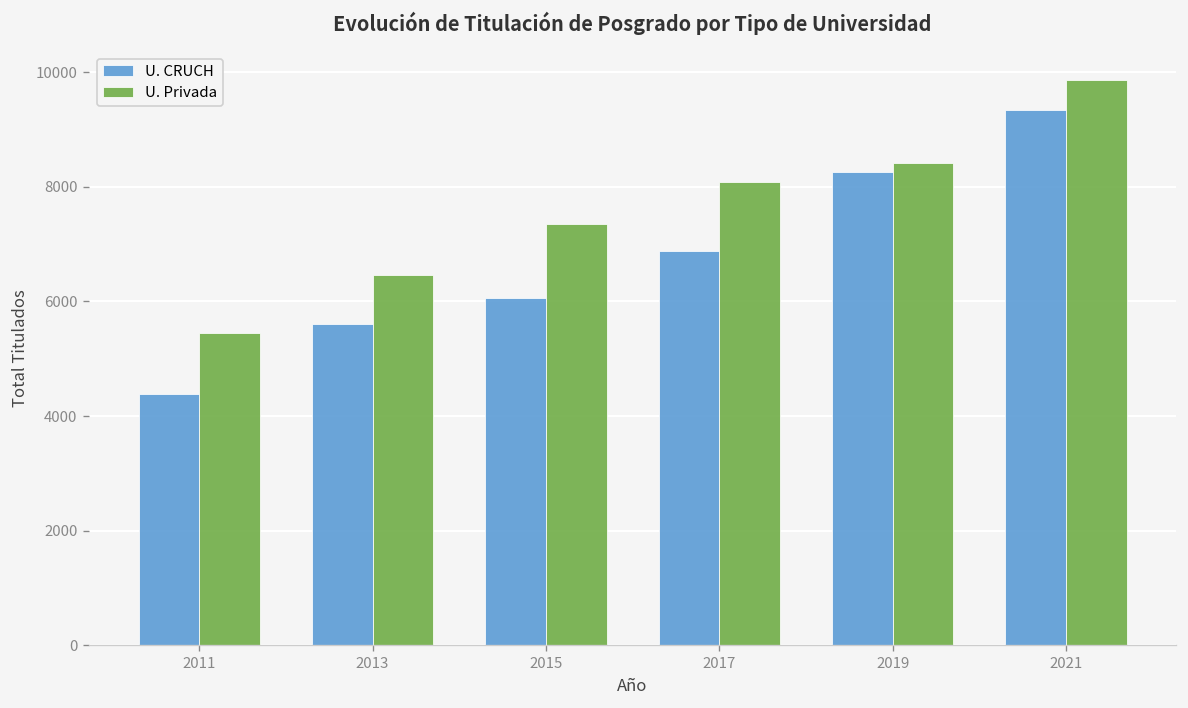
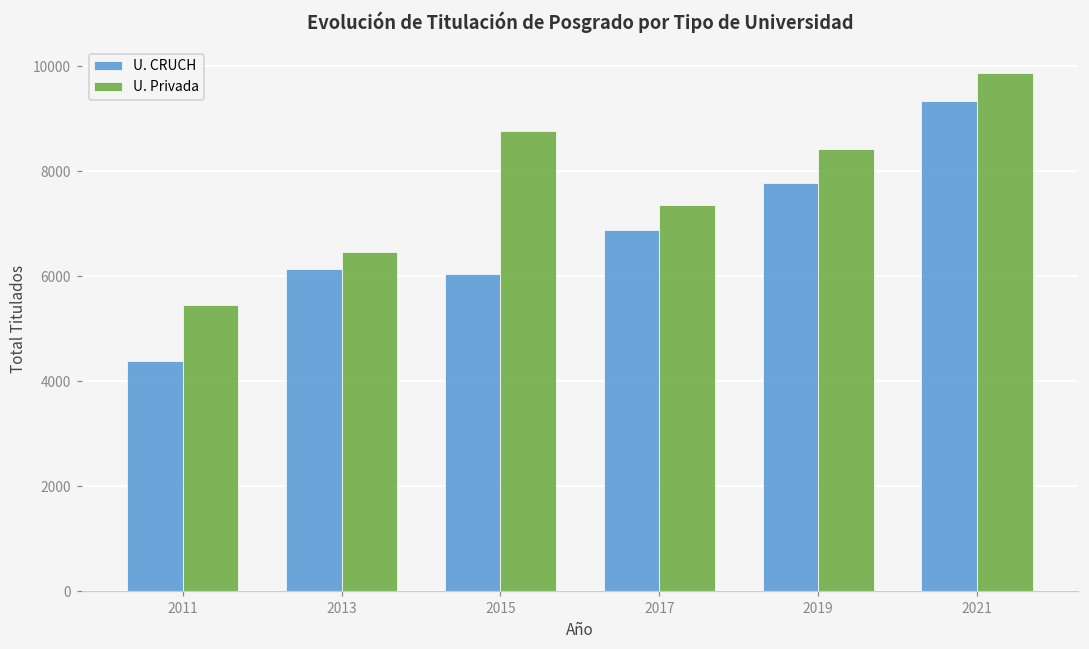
  {
    "U. CRUCH": {
      "2011": 4400,
-     "2013": 5600,
+     "2013": 6100,
      "2015": 6100,
      "2017": 6900,
-     "2019": 8300,
+     "2019": 7800,
      "2021": 9300
    },
    "U. Privada": {
      "2011": 5400,
      "2013": 6500,
-     "2015": 7300,
-     "2017": 8100,
+     "2015": 8800,
+     "2017": 7300,
      "2019": 8400,
      "2021": 9900
    }
  }
